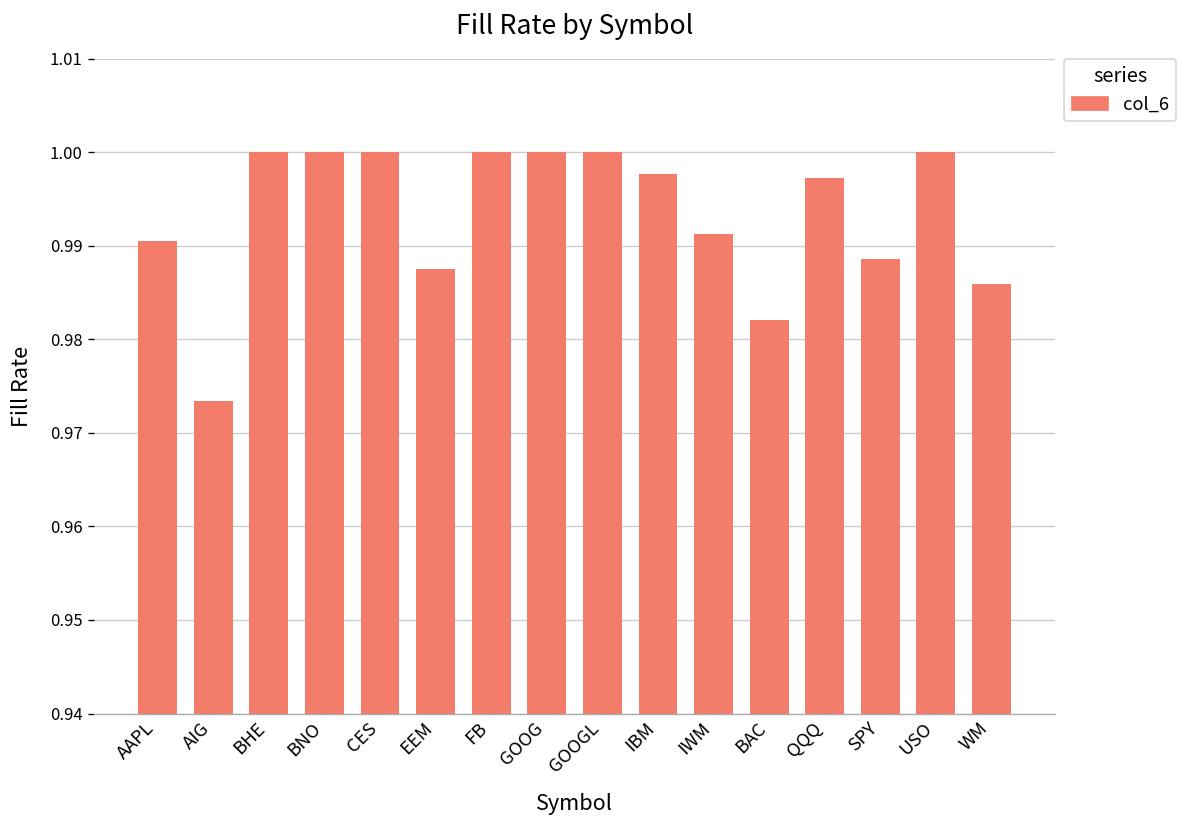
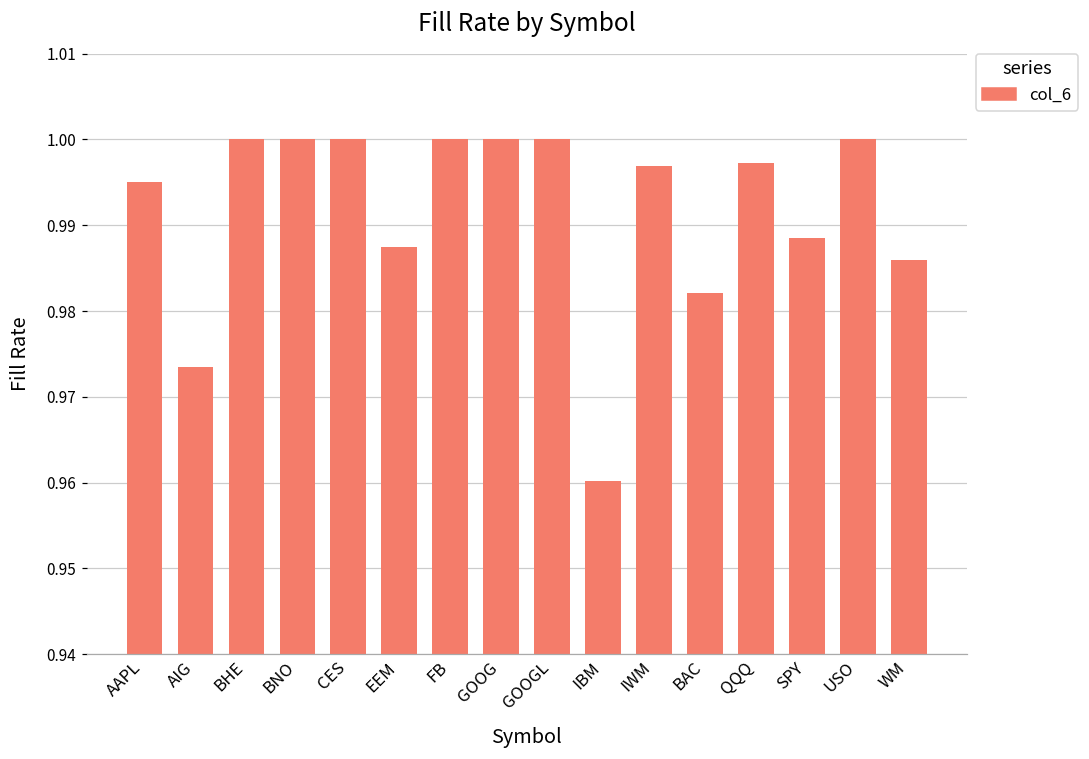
  {
-   "AAPL": 0.990,
+   "AAPL": 0.995,
    "AIG": 0.973,
    "BHE": 1.000,
    "BNO": 1.000,
    "CES": 1.000,
    "EEM": 0.987,
    "FB": 1.000,
    "GOOG": 1.000,
    "GOOGL": 1.000,
-   "IBM": 0.998,
-   "IWM": 0.991,
+   "IBM": 0.960,
+   "IWM": 0.997,
    "BAC": 0.982,
    "QQQ": 0.997,
    "SPY": 0.989,
    "USO": 1.000,
    "WM": 0.986
  }
